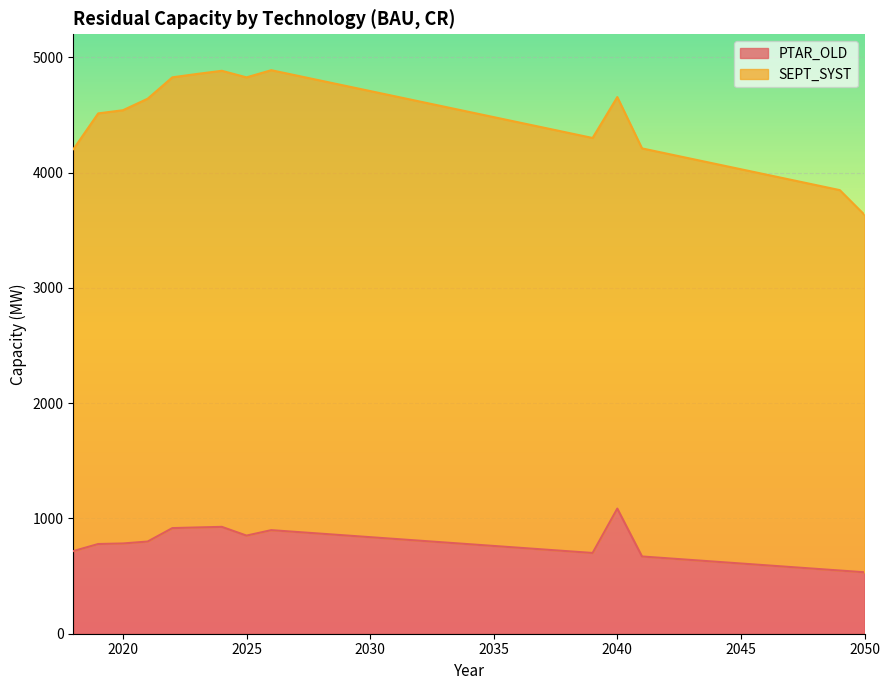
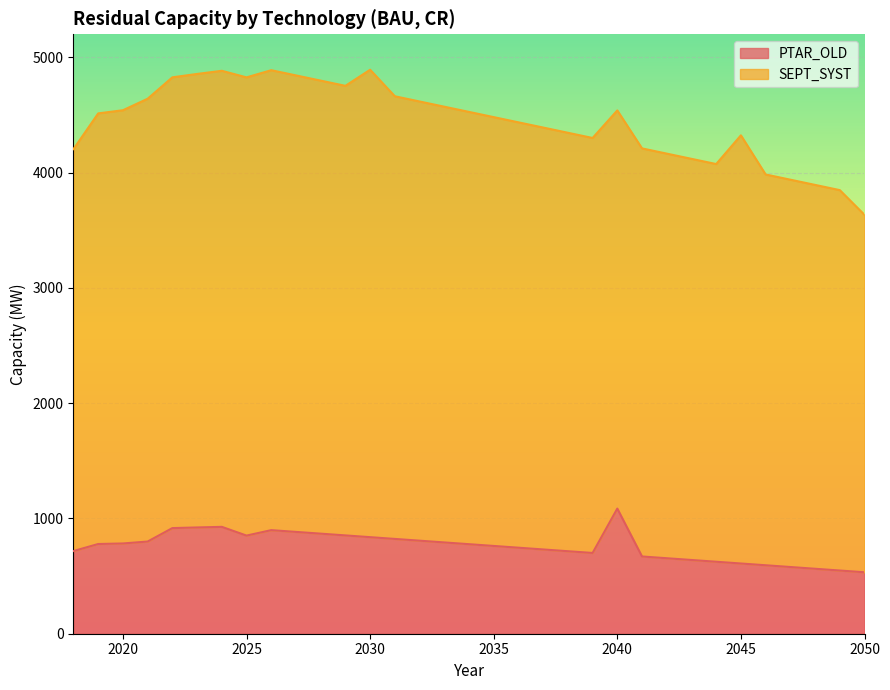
  {
    "PTAR_OLD": {
      "2020": 780,
      "2025": 850,
      "2030": 840,
      "2035": 760,
      "2040": 1090,
      "2045": 610,
      "2050": 530
    },
    "SEPT_SYST": {
      "2020": 3760,
      "2025": 3980,
-     "2030": 3870,
+     "2030": 4050,
      "2035": 3720,
-     "2040": 3570,
-     "2045": 3420,
+     "2040": 3450,
+     "2045": 3710,
      "2050": 3100
    }
  }
